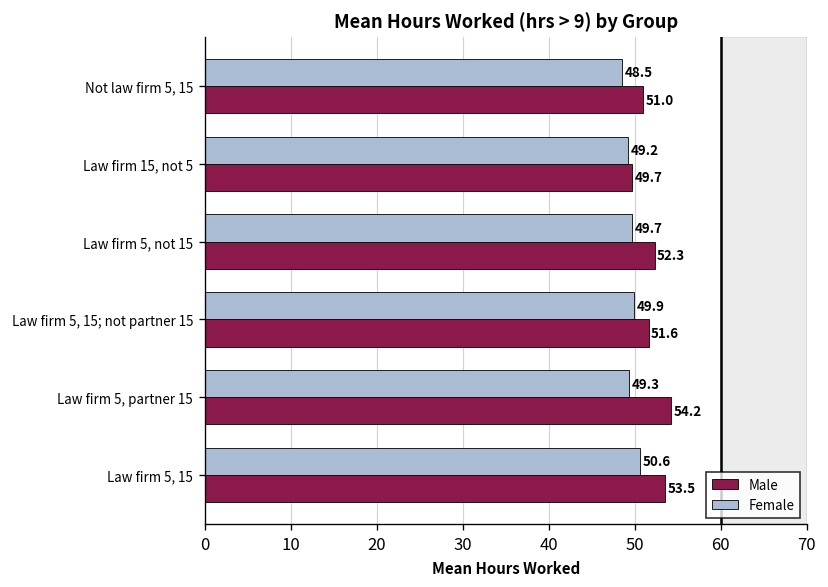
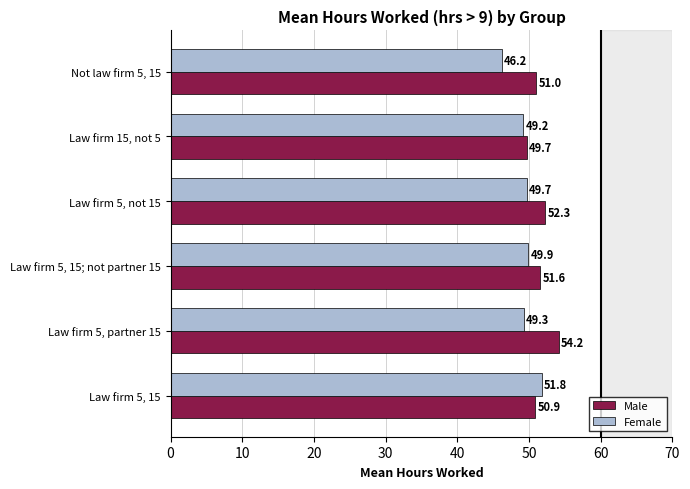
  {
    "Male": {
      "Not law firm 5, 15": 51.0,
      "Law firm 15, not 5": 49.7,
      "Law firm 5, not 15": 52.3,
      "Law firm 5, 15; not partner 15": 51.6,
      "Law firm 5, partner 15": 54.2,
-     "Law firm 5, 15": 53.5
+     "Law firm 5, 15": 50.9
    },
    "Female": {
-     "Not law firm 5, 15": 48.5,
+     "Not law firm 5, 15": 46.2,
      "Law firm 15, not 5": 49.2,
      "Law firm 5, not 15": 49.7,
      "Law firm 5, 15; not partner 15": 49.9,
      "Law firm 5, partner 15": 49.3,
-     "Law firm 5, 15": 50.6
+     "Law firm 5, 15": 51.8
    }
  }
